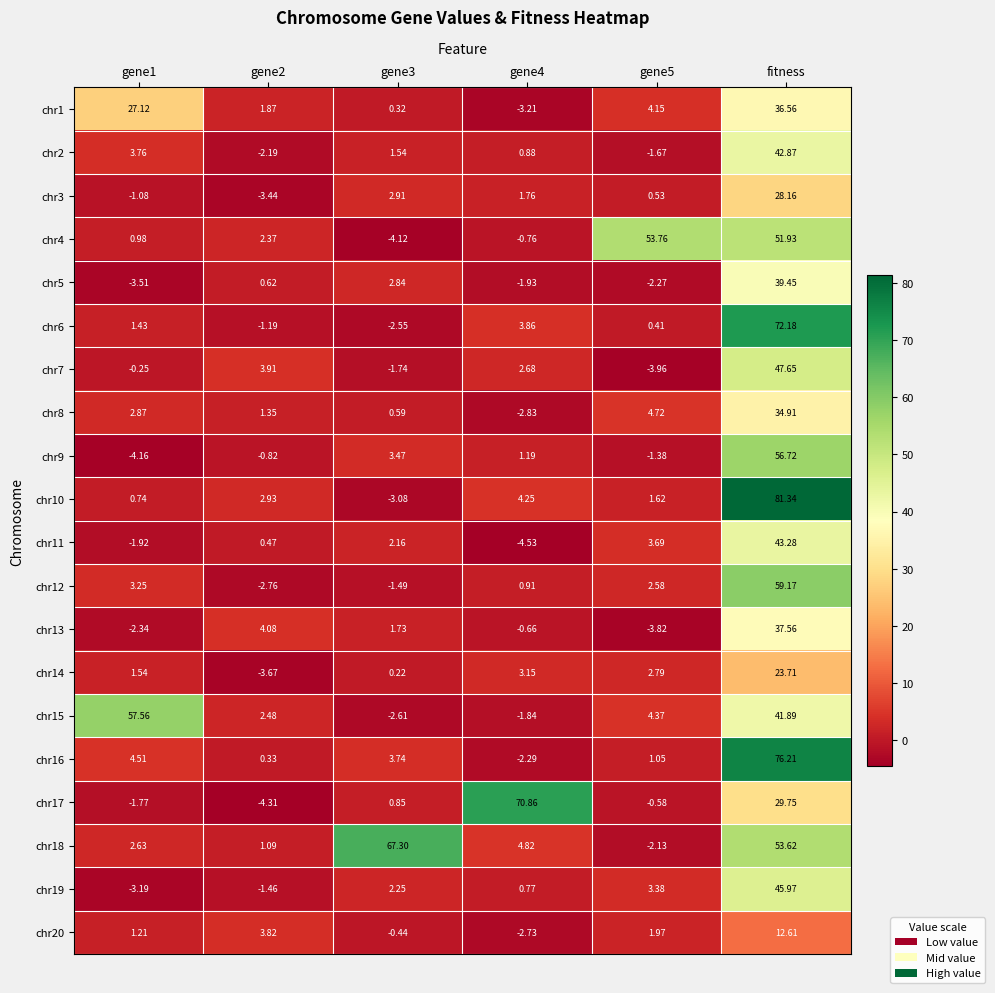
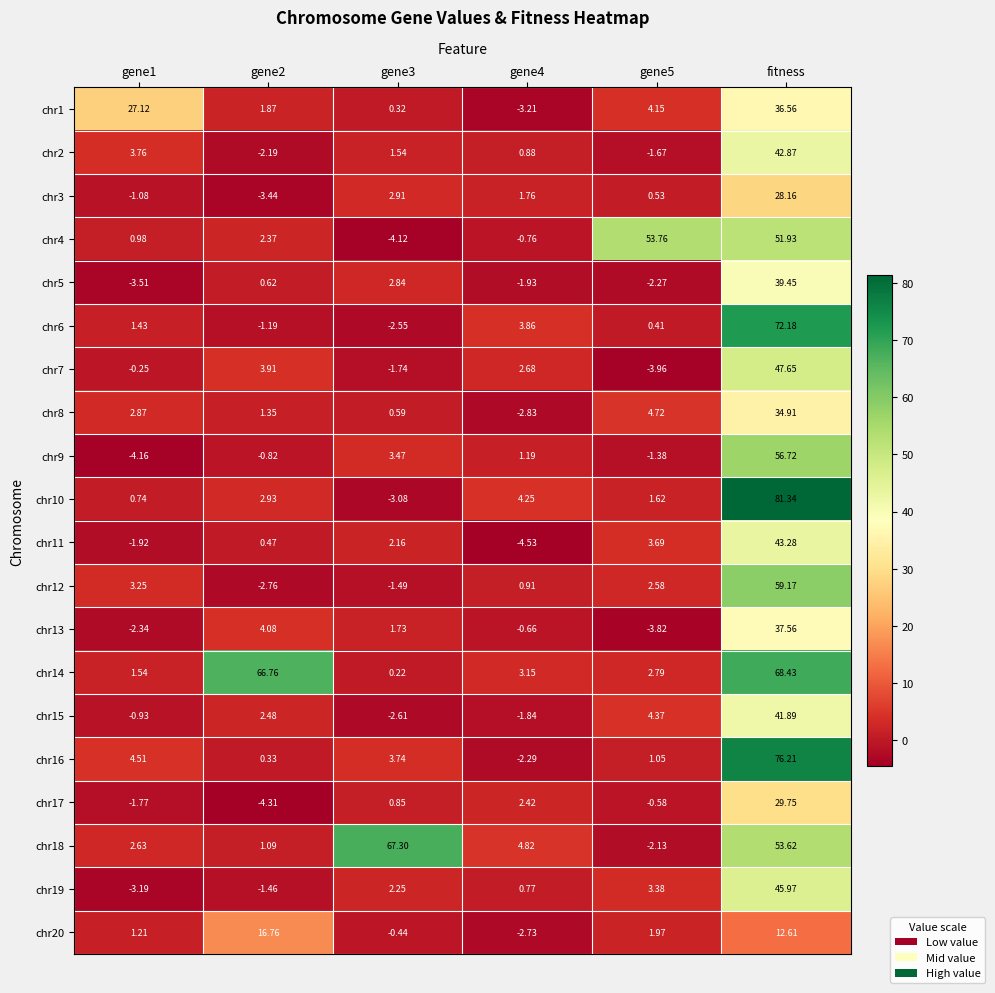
  {
    "chr1": {
      "gene1": 27.12,
      "gene2": 1.87,
      "gene3": 0.32,
      "gene4": -3.21,
      "gene5": 4.15,
      "fitness": 36.56
    },
    "chr2": {
      "gene1": 3.76,
      "gene2": -2.19,
      "gene3": 1.54,
      "gene4": 0.88,
      "gene5": -1.67,
      "fitness": 42.87
    },
    "chr3": {
      "gene1": -1.08,
      "gene2": -3.44,
      "gene3": 2.91,
      "gene4": 1.76,
      "gene5": 0.53,
      "fitness": 28.16
    },
    "chr4": {
      "gene1": 0.98,
      "gene2": 2.37,
      "gene3": -4.12,
      "gene4": -0.76,
      "gene5": 53.76,
      "fitness": 51.93
    },
    "chr5": {
      "gene1": -3.51,
      "gene2": 0.62,
      "gene3": 2.84,
      "gene4": -1.93,
      "gene5": -2.27,
      "fitness": 39.45
    },
    "chr6": {
      "gene1": 1.43,
      "gene2": -1.19,
      "gene3": -2.55,
      "gene4": 3.86,
      "gene5": 0.41,
      "fitness": 72.18
    },
    "chr7": {
      "gene1": -0.25,
      "gene2": 3.91,
      "gene3": -1.74,
      "gene4": 2.68,
      "gene5": -3.96,
      "fitness": 47.65
    },
    "chr8": {
      "gene1": 2.87,
      "gene2": 1.35,
      "gene3": 0.59,
      "gene4": -2.83,
      "gene5": 4.72,
      "fitness": 34.91
    },
    "chr9": {
      "gene1": -4.16,
      "gene2": -0.82,
      "gene3": 3.47,
      "gene4": 1.19,
      "gene5": -1.38,
      "fitness": 56.72
    },
    "chr10": {
      "gene1": 0.74,
      "gene2": 2.93,
      "gene3": -3.08,
      "gene4": 4.25,
      "gene5": 1.62,
      "fitness": 81.34
    },
    "chr11": {
      "gene1": -1.92,
      "gene2": 0.47,
      "gene3": 2.16,
      "gene4": -4.53,
      "gene5": 3.69,
      "fitness": 43.28
    },
    "chr12": {
      "gene1": 3.25,
      "gene2": -2.76,
      "gene3": -1.49,
      "gene4": 0.91,
      "gene5": 2.58,
      "fitness": 59.17
    },
    "chr13": {
      "gene1": -2.34,
      "gene2": 4.08,
      "gene3": 1.73,
      "gene4": -0.66,
      "gene5": -3.82,
      "fitness": 37.56
    },
    "chr14": {
      "gene1": 1.54,
-     "gene2": -3.67,
+     "gene2": 66.76,
      "gene3": 0.22,
      "gene4": 3.15,
      "gene5": 2.79,
-     "fitness": 23.71
+     "fitness": 68.43
    },
    "chr15": {
-     "gene1": 57.56,
+     "gene1": -0.93,
      "gene2": 2.48,
      "gene3": -2.61,
      "gene4": -1.84,
      "gene5": 4.37,
      "fitness": 41.89
    },
    "chr16": {
      "gene1": 4.51,
      "gene2": 0.33,
      "gene3": 3.74,
      "gene4": -2.29,
      "gene5": 1.05,
      "fitness": 76.21
    },
    "chr17": {
      "gene1": -1.77,
      "gene2": -4.31,
      "gene3": 0.85,
-     "gene4": 70.86,
+     "gene4": 2.42,
      "gene5": -0.58,
      "fitness": 29.75
    },
    "chr18": {
      "gene1": 2.63,
      "gene2": 1.09,
      "gene3": 67.30,
      "gene4": 4.82,
      "gene5": -2.13,
      "fitness": 53.62
    },
    "chr19": {
      "gene1": -3.19,
      "gene2": -1.46,
      "gene3": 2.25,
      "gene4": 0.77,
      "gene5": 3.38,
      "fitness": 45.97
    },
    "chr20": {
      "gene1": 1.21,
-     "gene2": 3.82,
+     "gene2": 16.76,
      "gene3": -0.44,
      "gene4": -2.73,
      "gene5": 1.97,
      "fitness": 12.61
    }
  }
